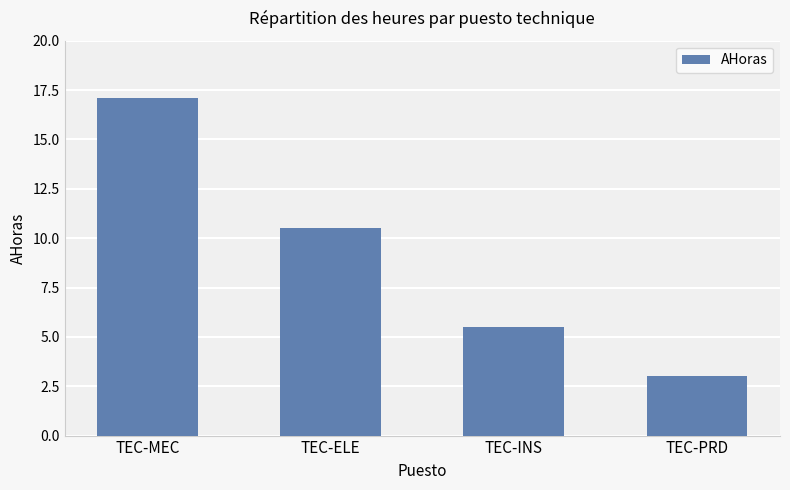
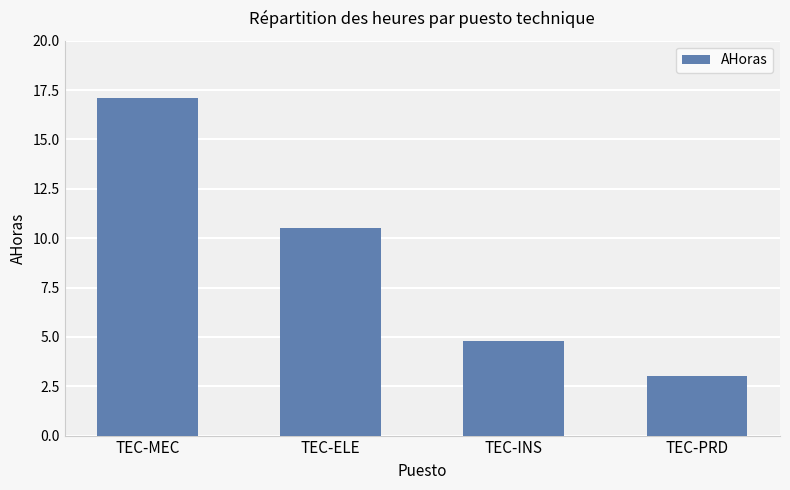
  {
    "TEC-MEC": 17.1,
    "TEC-ELE": 10.5,
-   "TEC-INS": 5.5,
+   "TEC-INS": 4.8,
    "TEC-PRD": 3.0
  }
